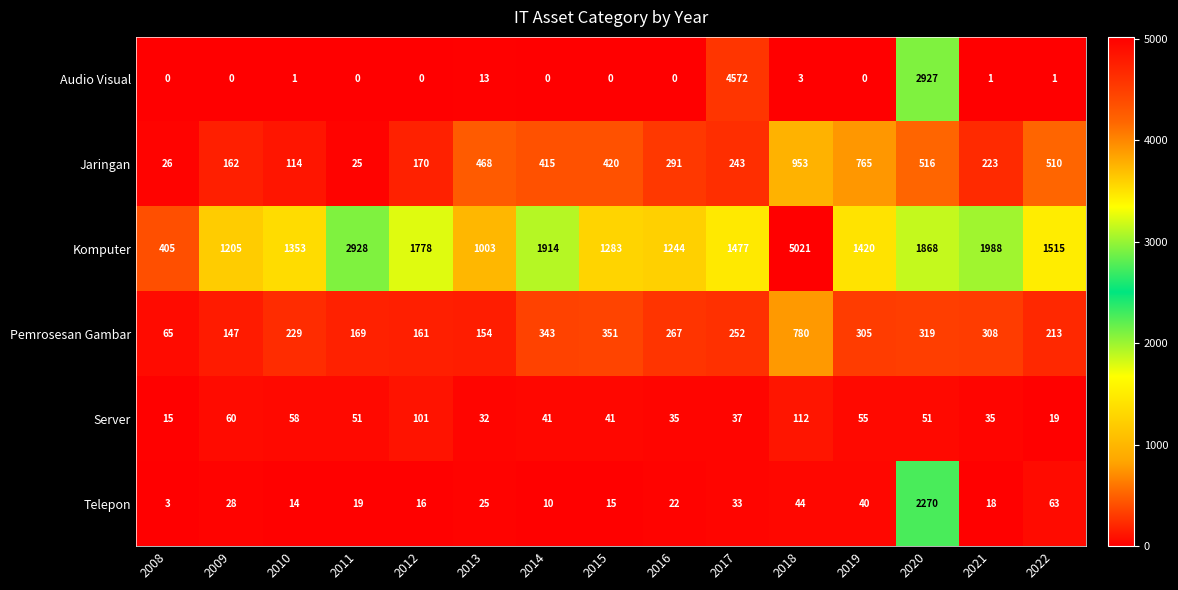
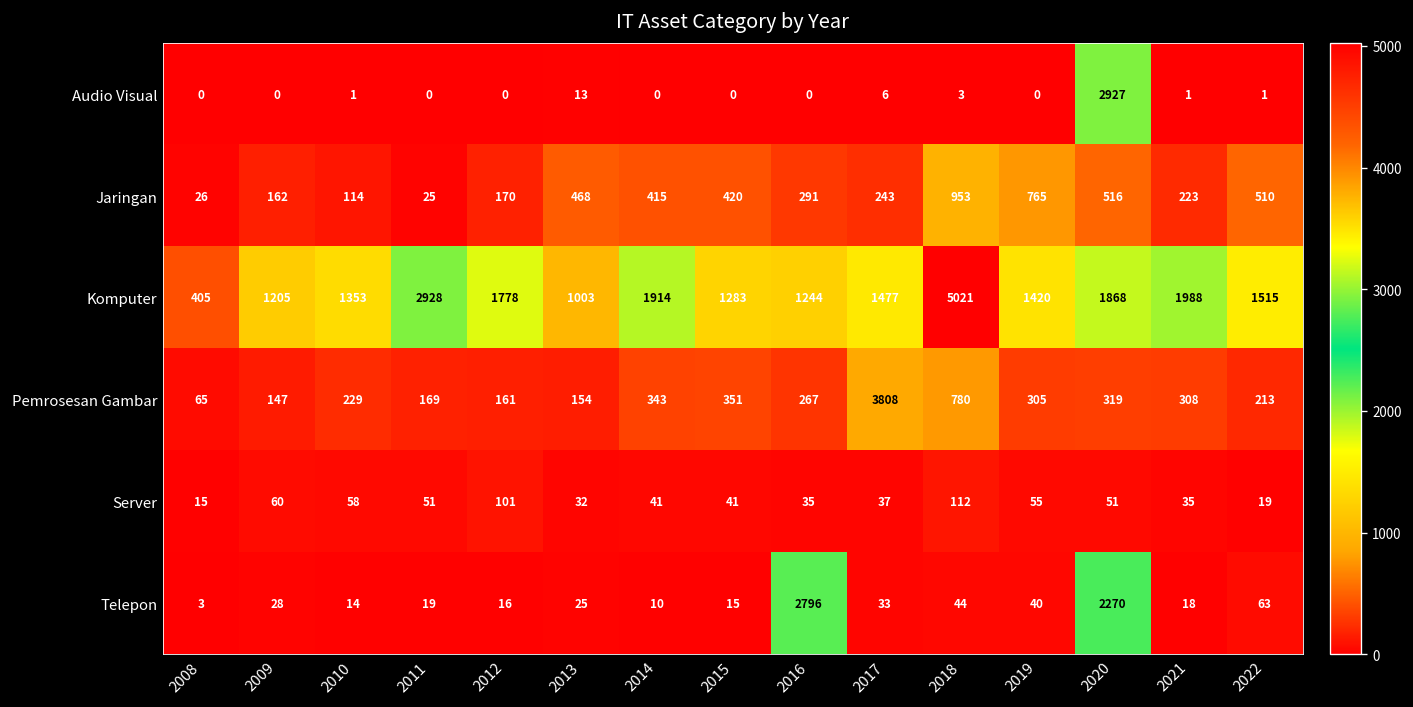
  {
    "Audio Visual": {
      "2008": 0,
      "2009": 0,
      "2010": 1,
      "2011": 0,
      "2012": 0,
      "2013": 13,
      "2014": 0,
      "2015": 0,
      "2016": 0,
-     "2017": 4572,
+     "2017": 6,
      "2018": 3,
      "2019": 0,
      "2020": 2927,
      "2021": 1,
      "2022": 1
    },
    "Jaringan": {
      "2008": 26,
      "2009": 162,
      "2010": 114,
      "2011": 25,
      "2012": 170,
      "2013": 468,
      "2014": 415,
      "2015": 420,
      "2016": 291,
      "2017": 243,
      "2018": 953,
      "2019": 765,
      "2020": 516,
      "2021": 223,
      "2022": 510
    },
    "Komputer": {
      "2008": 405,
      "2009": 1205,
      "2010": 1353,
      "2011": 2928,
      "2012": 1778,
      "2013": 1003,
      "2014": 1914,
      "2015": 1283,
      "2016": 1244,
      "2017": 1477,
      "2018": 5021,
      "2019": 1420,
      "2020": 1868,
      "2021": 1988,
      "2022": 1515
    },
    "Pemrosesan Gambar": {
      "2008": 65,
      "2009": 147,
      "2010": 229,
      "2011": 169,
      "2012": 161,
      "2013": 154,
      "2014": 343,
      "2015": 351,
      "2016": 267,
-     "2017": 252,
+     "2017": 3808,
      "2018": 780,
      "2019": 305,
      "2020": 319,
      "2021": 308,
      "2022": 213
    },
    "Server": {
      "2008": 15,
      "2009": 60,
      "2010": 58,
      "2011": 51,
      "2012": 101,
      "2013": 32,
      "2014": 41,
      "2015": 41,
      "2016": 35,
      "2017": 37,
      "2018": 112,
      "2019": 55,
      "2020": 51,
      "2021": 35,
      "2022": 19
    },
    "Telepon": {
      "2008": 3,
      "2009": 28,
      "2010": 14,
      "2011": 19,
      "2012": 16,
      "2013": 25,
      "2014": 10,
      "2015": 15,
-     "2016": 22,
+     "2016": 2796,
      "2017": 33,
      "2018": 44,
      "2019": 40,
      "2020": 2270,
      "2021": 18,
      "2022": 63
    }
  }
